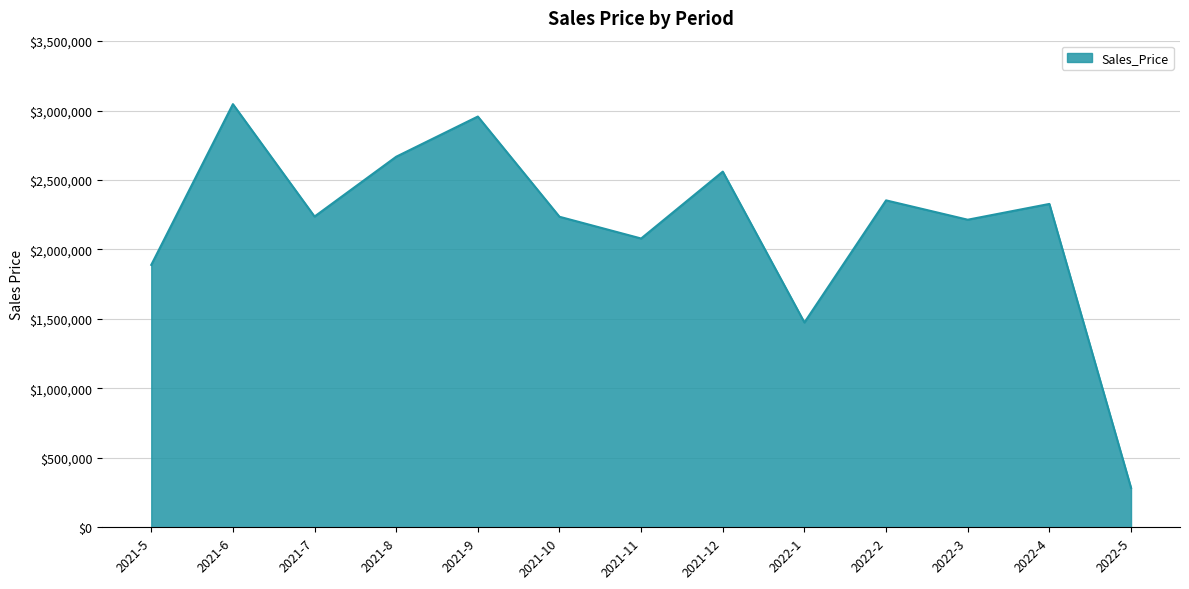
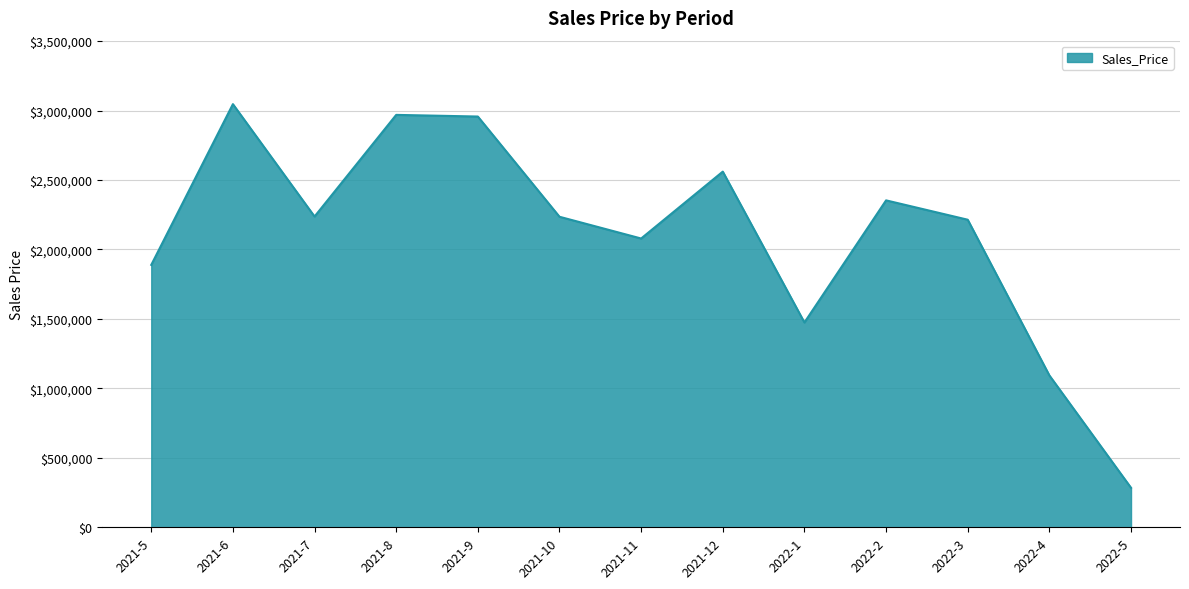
  {
    "2021-5": "$1,890,000",
    "2021-6": "$3,050,000",
    "2021-7": "$2,240,000",
-   "2021-8": "$2,670,000",
+   "2021-8": "$2,970,000",
    "2021-9": "$2,960,000",
    "2021-10": "$2,240,000",
    "2021-11": "$2,080,000",
    "2021-12": "$2,560,000",
    "2022-1": "$1,470,000",
    "2022-2": "$2,350,000",
    "2022-3": "$2,210,000",
-   "2022-4": "$2,330,000",
+   "2022-4": "$1,090,000",
    "2022-5": "$280,000"
  }
